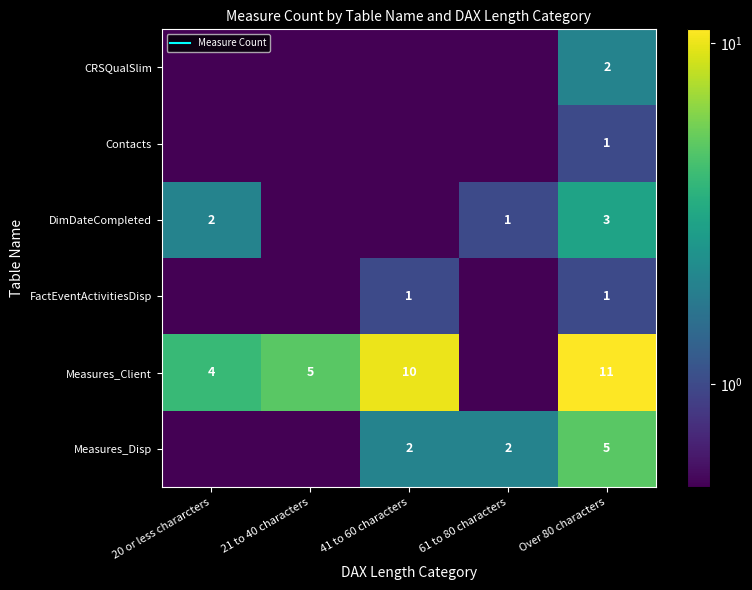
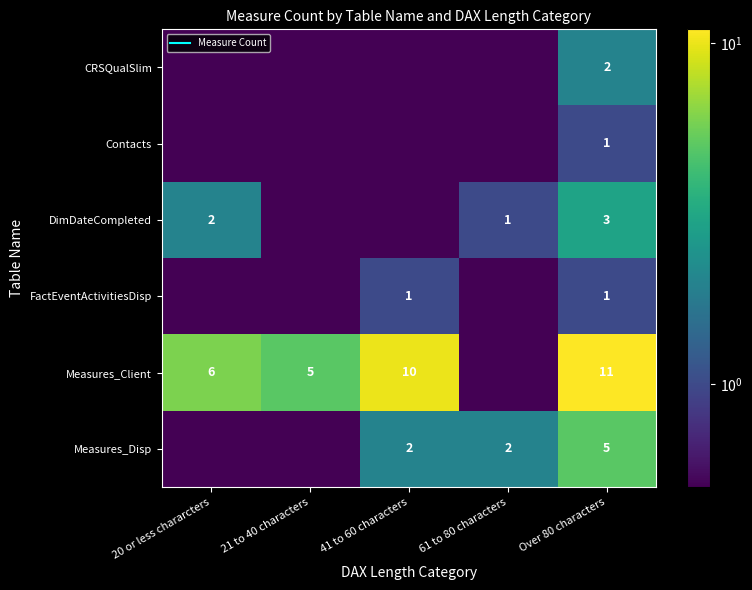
  {
    "CRSQualSlim": {
      "Over 80 characters": 2
    },
    "Contacts": {
      "Over 80 characters": 1
    },
    "DimDateCompleted": {
      "20 or less chararcters": 2,
      "61 to 80 characters": 1,
      "Over 80 characters": 3
    },
    "FactEventActivitiesDisp": {
      "41 to 60 characters": 1,
      "Over 80 characters": 1
    },
    "Measures_Client": {
-     "20 or less chararcters": 4,
+     "20 or less chararcters": 6,
      "21 to 40 characters": 5,
      "41 to 60 characters": 10,
      "Over 80 characters": 11
    },
    "Measures_Disp": {
      "41 to 60 characters": 2,
      "61 to 80 characters": 2,
      "Over 80 characters": 5
    }
  }
